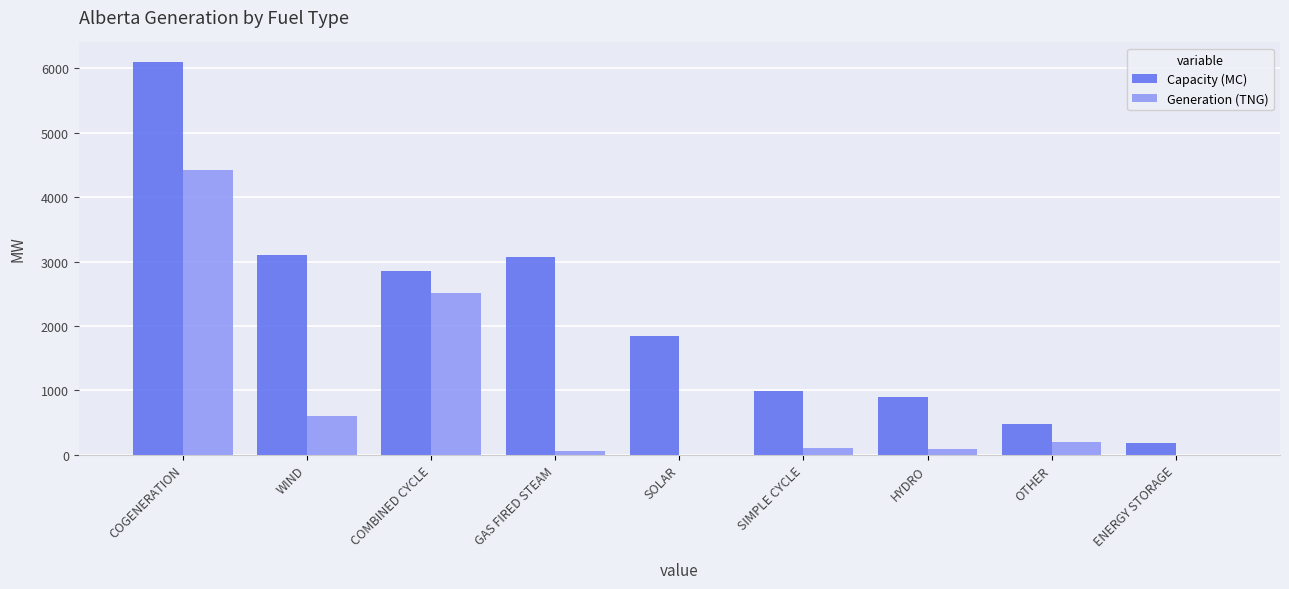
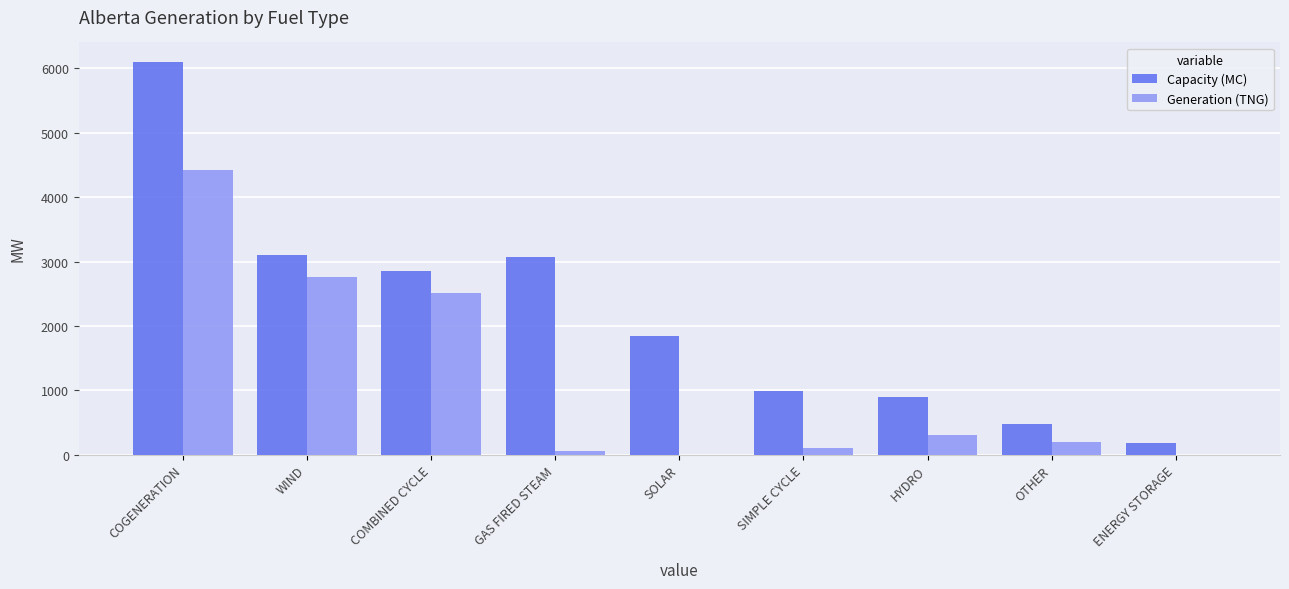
  {
    "Capacity (MC)": {
      "COGENERATION": 6100,
      "WIND": 3100,
      "COMBINED CYCLE": 2900,
      "GAS FIRED STEAM": 3100,
      "SOLAR": 1900,
      "SIMPLE CYCLE": 1000,
      "HYDRO": 900,
      "OTHER": 500,
      "ENERGY STORAGE": 200
    },
    "Generation (TNG)": {
      "COGENERATION": 4400,
-     "WIND": 600,
+     "WIND": 2800,
      "COMBINED CYCLE": 2500,
      "GAS FIRED STEAM": 100,
      "SOLAR": 0,
      "SIMPLE CYCLE": 100,
-     "HYDRO": 100,
+     "HYDRO": 300,
      "OTHER": 200,
      "ENERGY STORAGE": 0
    }
  }
